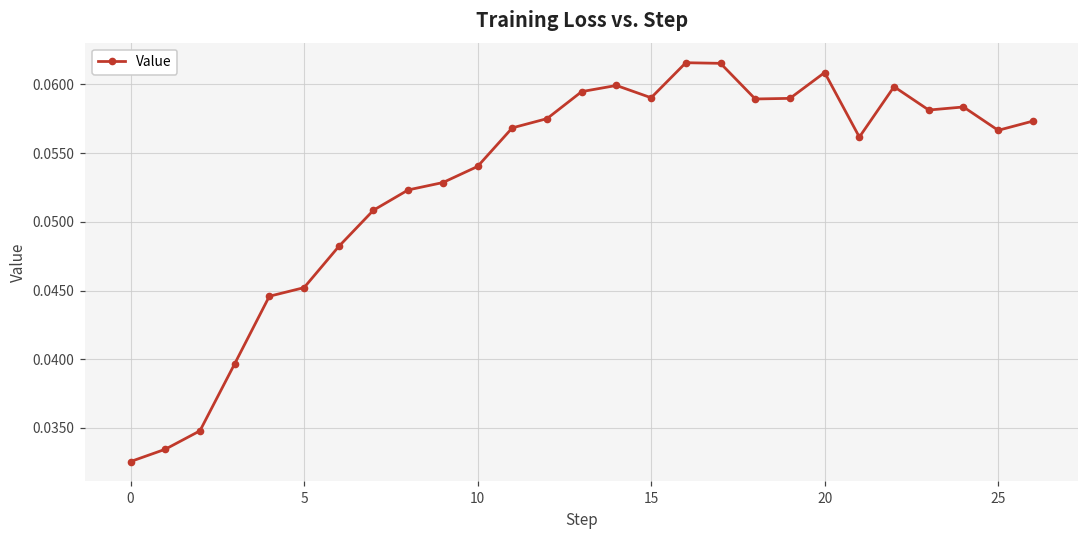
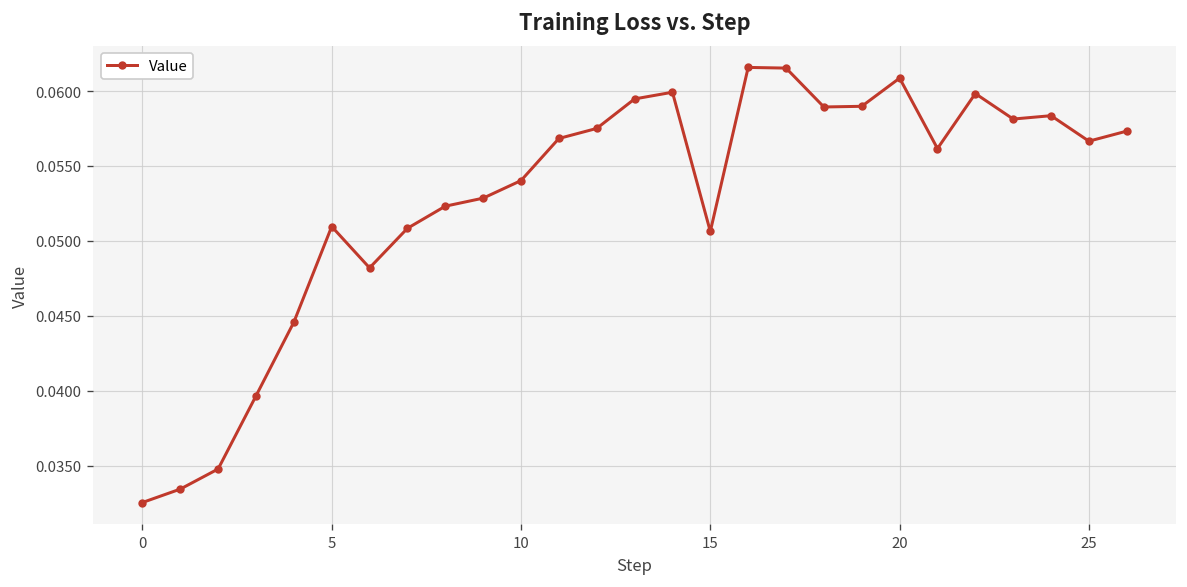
  {
    "0": 0.0326,
-   "5": 0.0452,
+   "5": 0.0510,
    "10": 0.0540,
-   "15": 0.0590,
+   "15": 0.0506,
    "20": 0.0609,
    "25": 0.0567
  }
